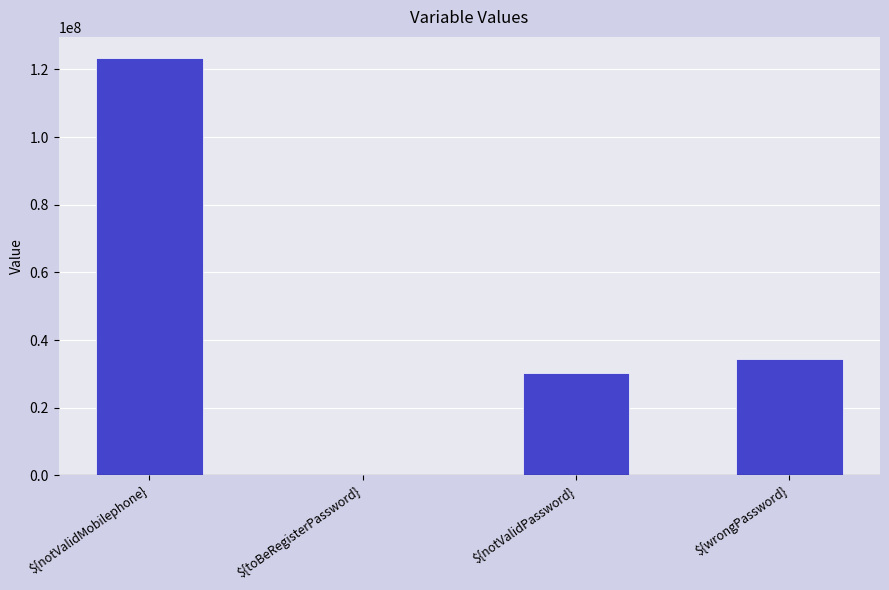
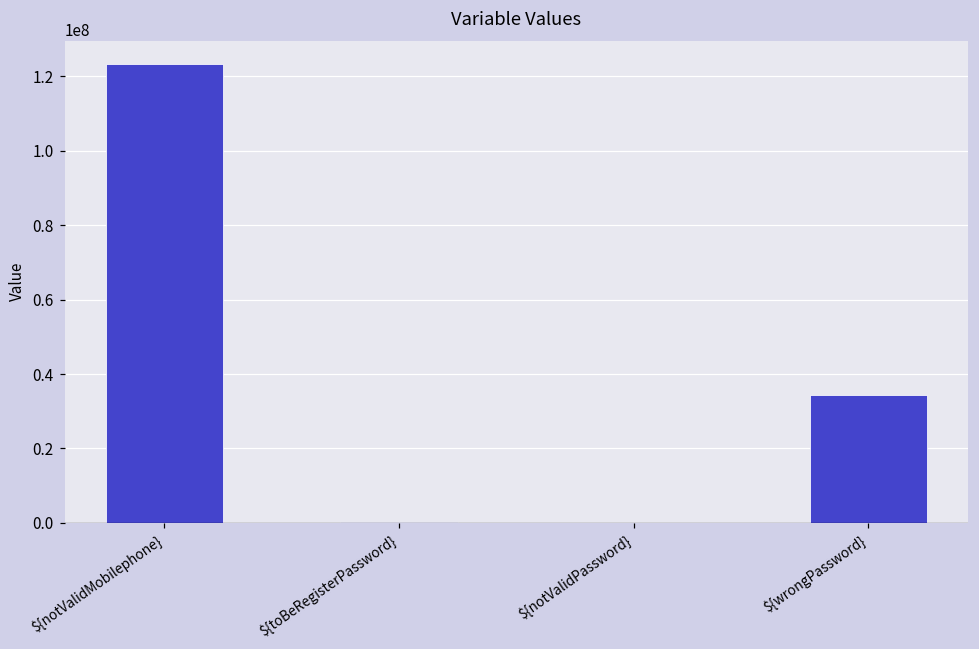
  {
    "${notValidMobilephone}": 123000000,
-   "${notValidPassword}": 30000000,
+   "${notValidPassword}": 0,
    "${wrongPassword}": 34000000
  }
